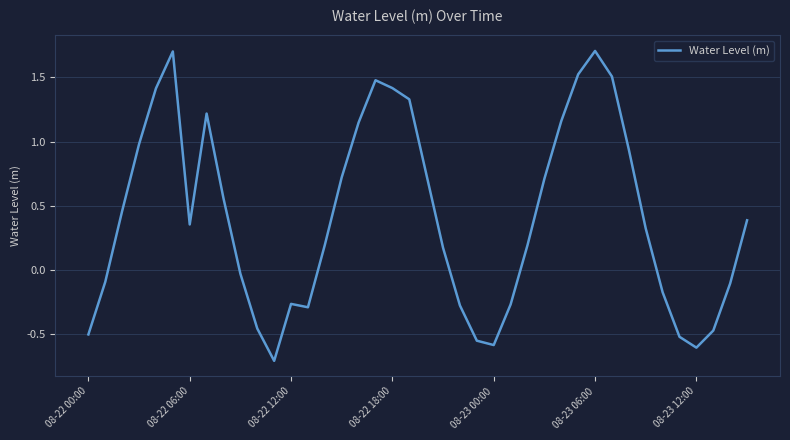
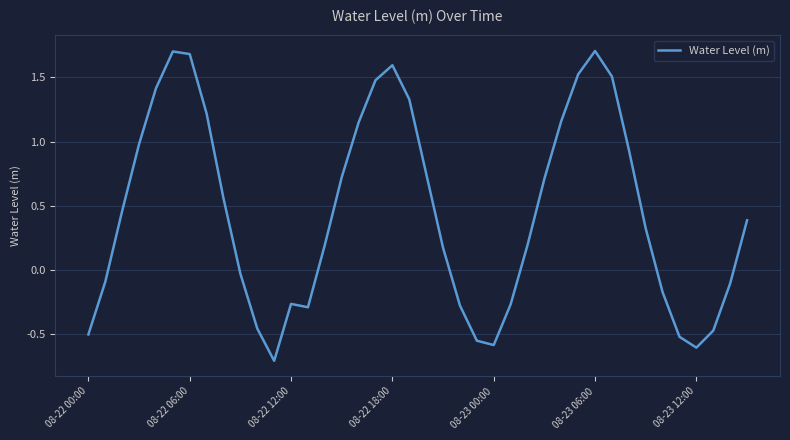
  {
    "08-22 00:00": -0.51,
-   "08-22 06:00": 0.35,
+   "08-22 06:00": 1.68,
    "08-22 12:00": -0.27,
-   "08-22 18:00": 1.42,
+   "08-22 18:00": 1.60,
    "08-23 00:00": -0.59,
    "08-23 06:00": 1.71,
    "08-23 12:00": -0.61
  }
